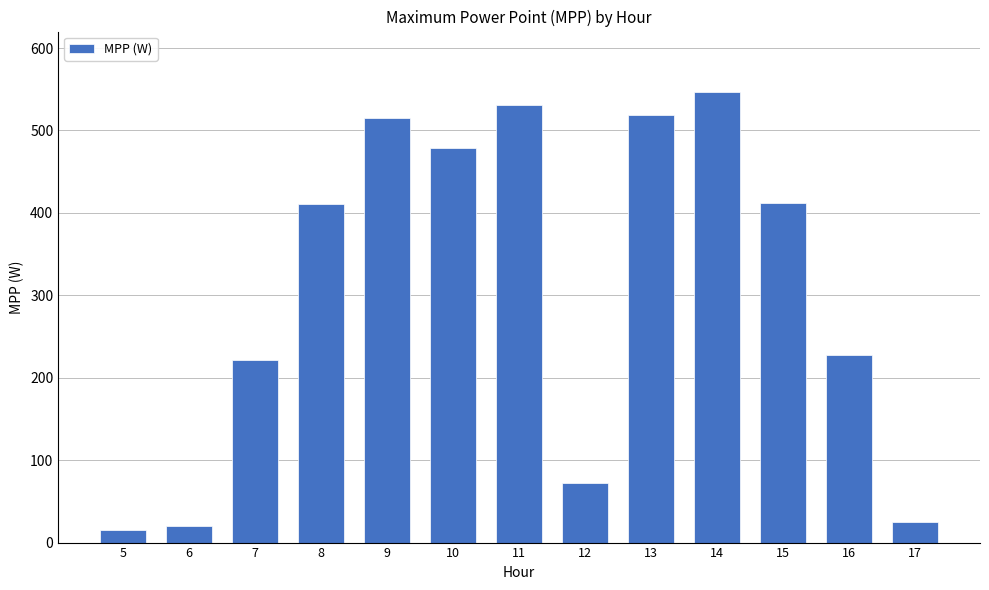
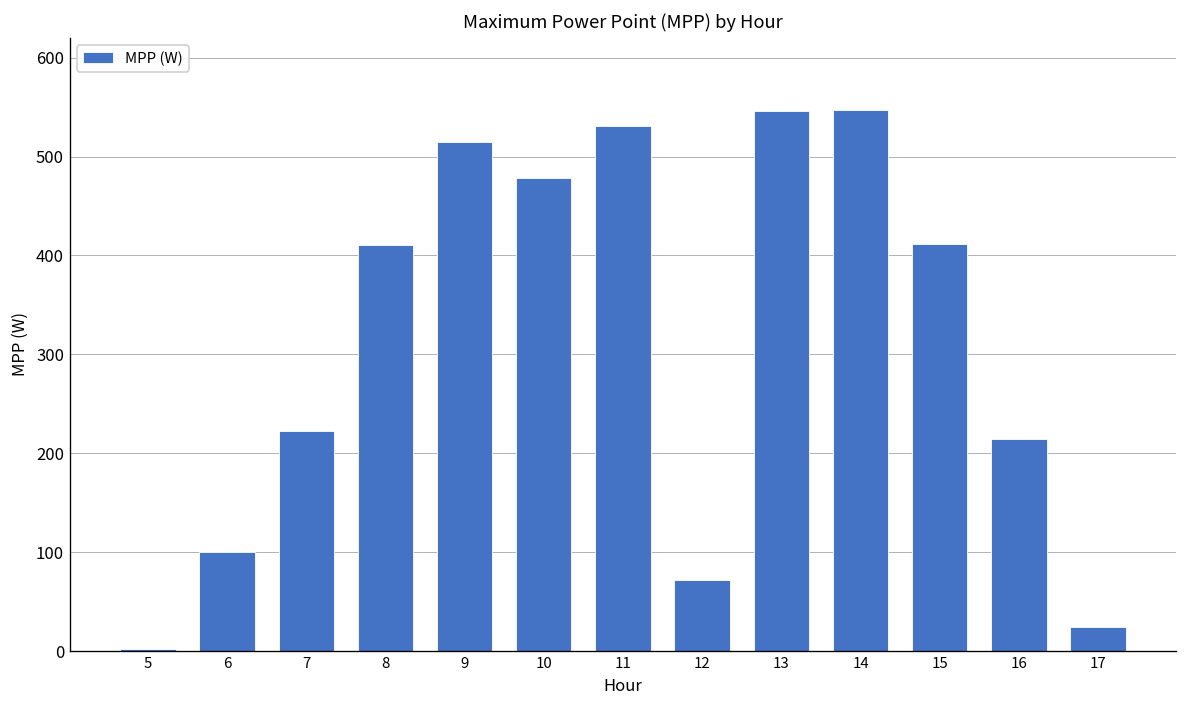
  {
-   "5": 10,
-   "6": 20,
+   "5": 0,
+   "6": 100,
    "7": 220,
    "8": 410,
    "9": 520,
    "10": 480,
    "11": 530,
    "12": 70,
-   "13": 520,
+   "13": 550,
    "14": 550,
    "15": 410,
-   "16": 230,
+   "16": 210,
    "17": 20
  }
